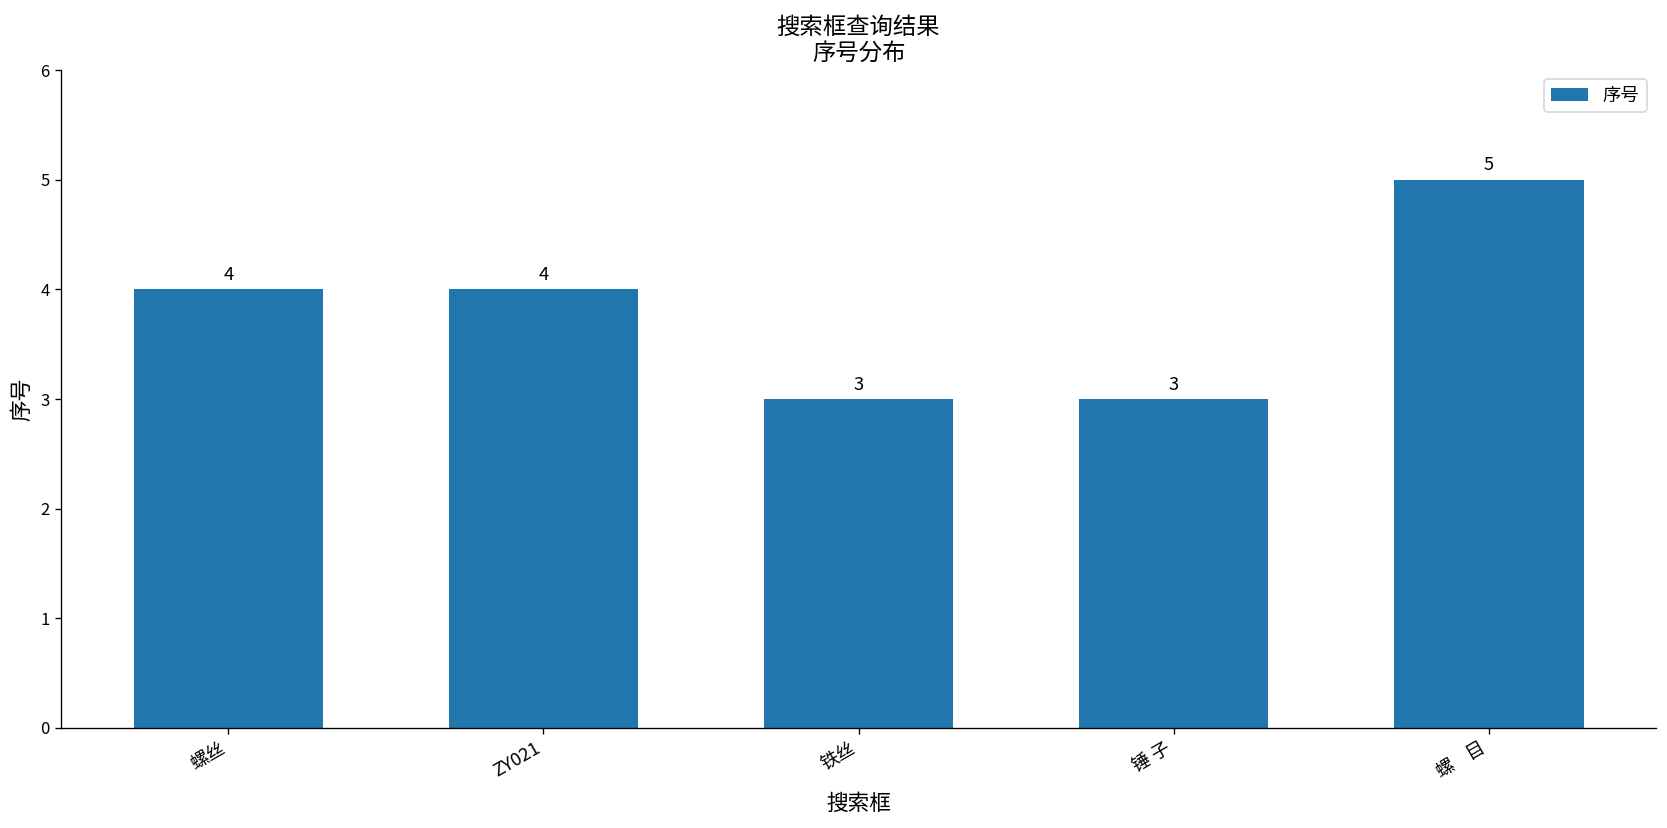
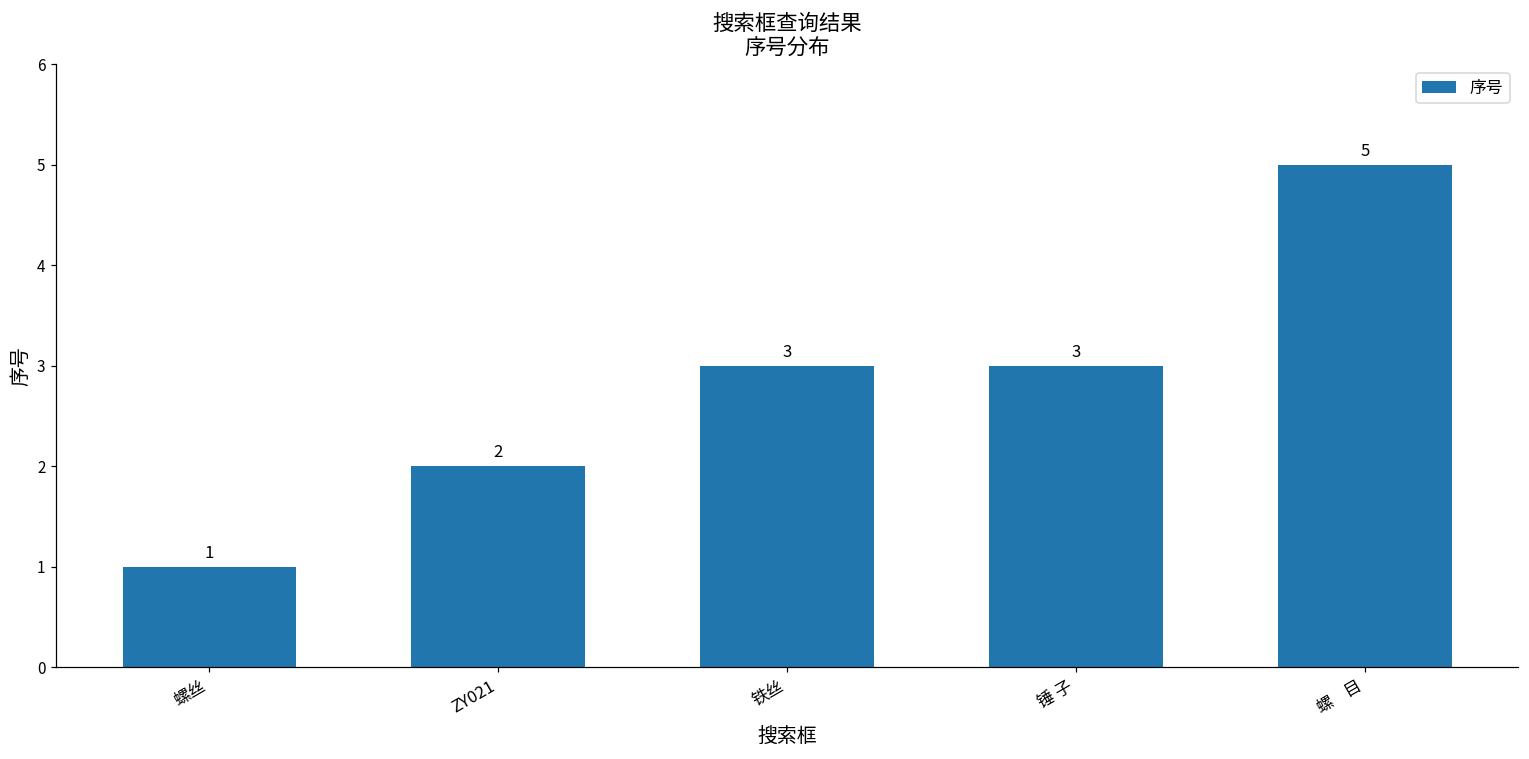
  {
-   "螺丝": 4,
-   "ZY021": 4,
+   "螺丝": 1,
+   "ZY021": 2,
    "铁丝": 3,
    "锤 子": 3,
    "螺 目": 5
  }
